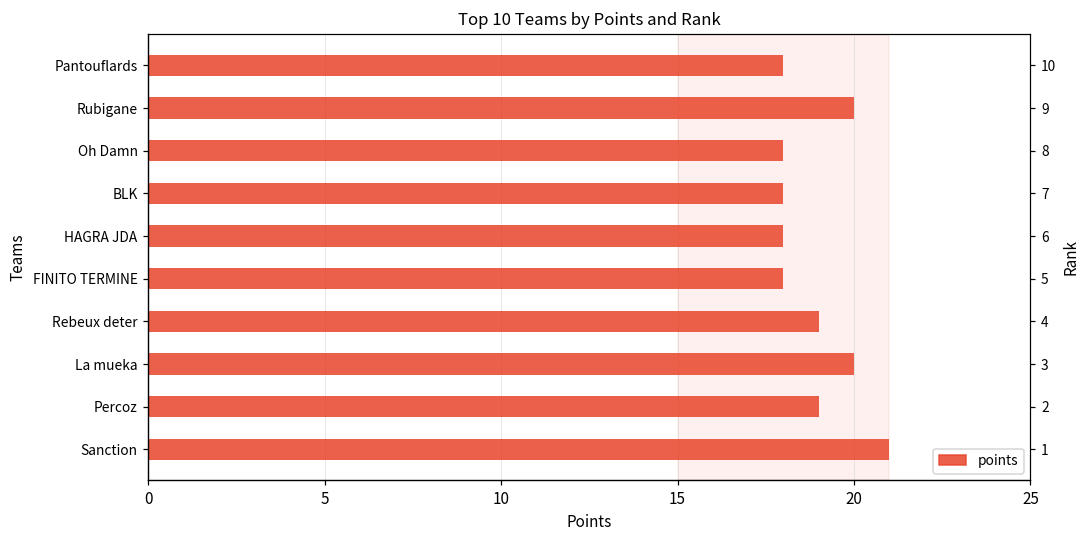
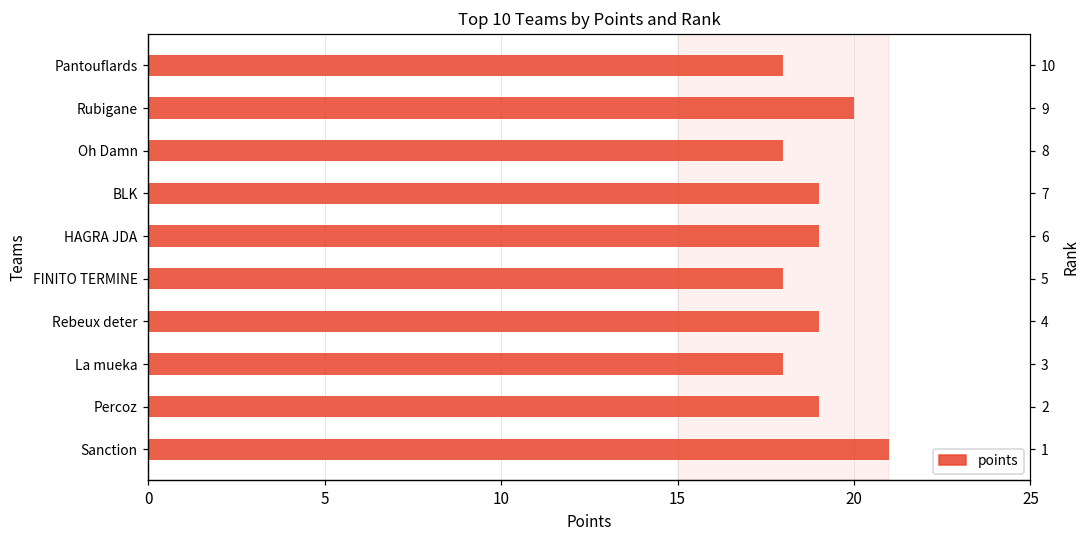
  {
    "Pantouflards": 18,
    "Rubigane": 20,
    "Oh Damn": 18,
-   "BLK": 18,
-   "HAGRA JDA": 18,
+   "BLK": 19,
+   "HAGRA JDA": 19,
    "FINITO TERMINE": 18,
    "Rebeux deter": 19,
-   "La mueka": 20,
+   "La mueka": 18,
    "Percoz": 19,
    "Sanction": 21
  }
